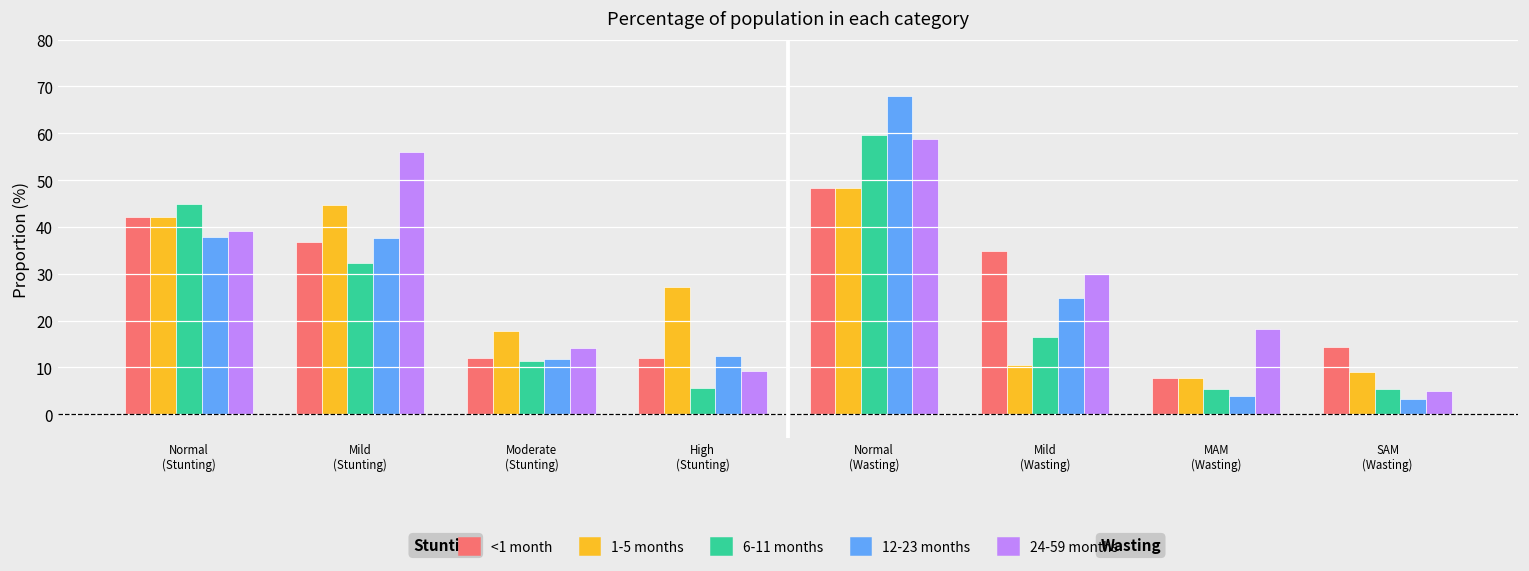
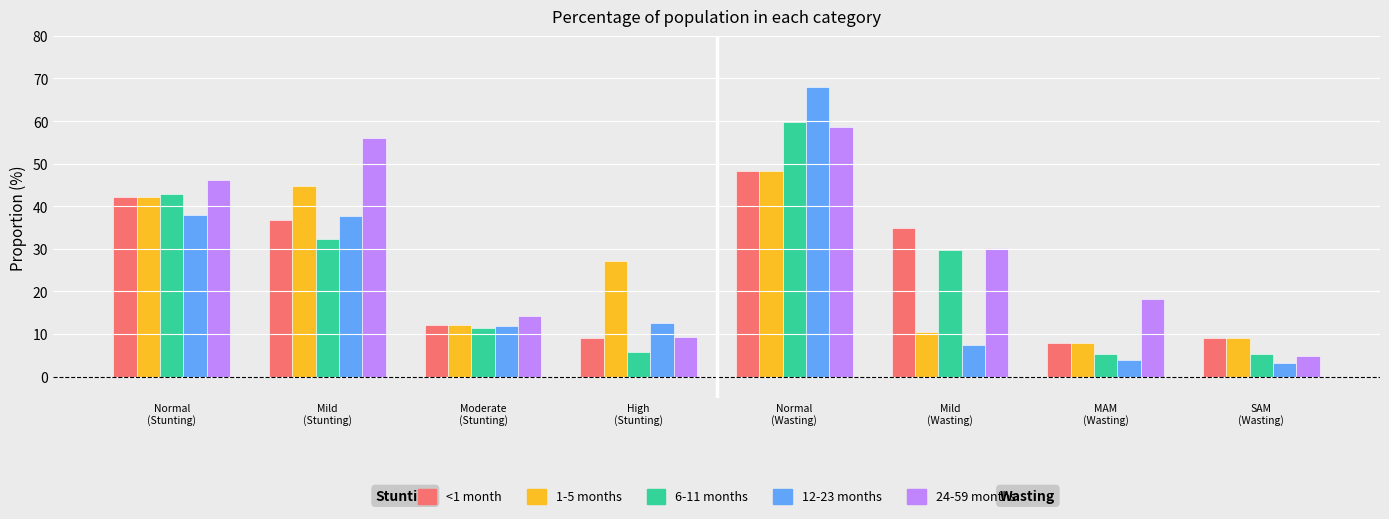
  {
    "<1 month": {
      "Normal (Stunting)": 42,
      "Mild (Stunting)": 37,
      "Moderate (Stunting)": 12,
-     "High (Stunting)": 12,
+     "High (Stunting)": 9,
      "Normal (Wasting)": 48,
      "Mild (Wasting)": 35,
      "MAM (Wasting)": 8,
-     "SAM (Wasting)": 14
+     "SAM (Wasting)": 9
    },
    "1-5 months": {
      "Normal (Stunting)": 42,
      "Mild (Stunting)": 45,
-     "Moderate (Stunting)": 18,
+     "Moderate (Stunting)": 12,
      "High (Stunting)": 27,
      "Normal (Wasting)": 48,
      "Mild (Wasting)": 11,
      "MAM (Wasting)": 8,
      "SAM (Wasting)": 9
    },
    "6-11 months": {
-     "Normal (Stunting)": 45,
+     "Normal (Stunting)": 43,
      "Mild (Stunting)": 32,
      "Moderate (Stunting)": 11,
      "High (Stunting)": 6,
      "Normal (Wasting)": 60,
-     "Mild (Wasting)": 17,
+     "Mild (Wasting)": 30,
      "MAM (Wasting)": 5,
      "SAM (Wasting)": 5
    },
    "12-23 months": {
      "Normal (Stunting)": 38,
      "Mild (Stunting)": 38,
      "Moderate (Stunting)": 12,
      "High (Stunting)": 13,
      "Normal (Wasting)": 68,
-     "Mild (Wasting)": 25,
+     "Mild (Wasting)": 7,
      "MAM (Wasting)": 4,
      "SAM (Wasting)": 3
    },
    "24-59 months": {
-     "Normal (Stunting)": 39,
+     "Normal (Stunting)": 46,
      "Mild (Stunting)": 56,
      "Moderate (Stunting)": 14,
      "High (Stunting)": 9,
      "Normal (Wasting)": 59,
      "Mild (Wasting)": 30,
      "MAM (Wasting)": 18,
      "SAM (Wasting)": 5
    }
  }
